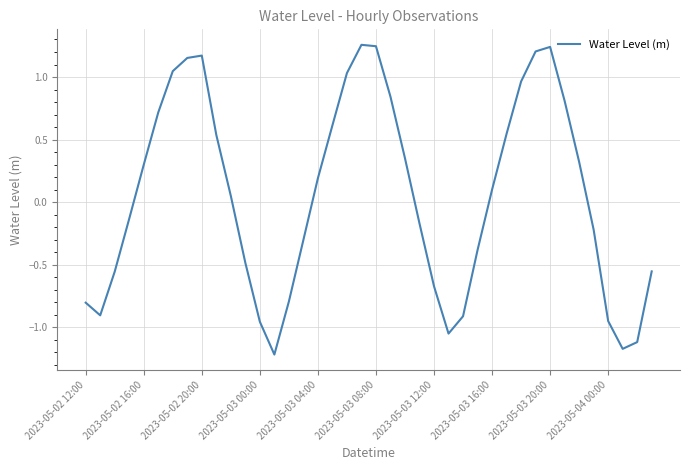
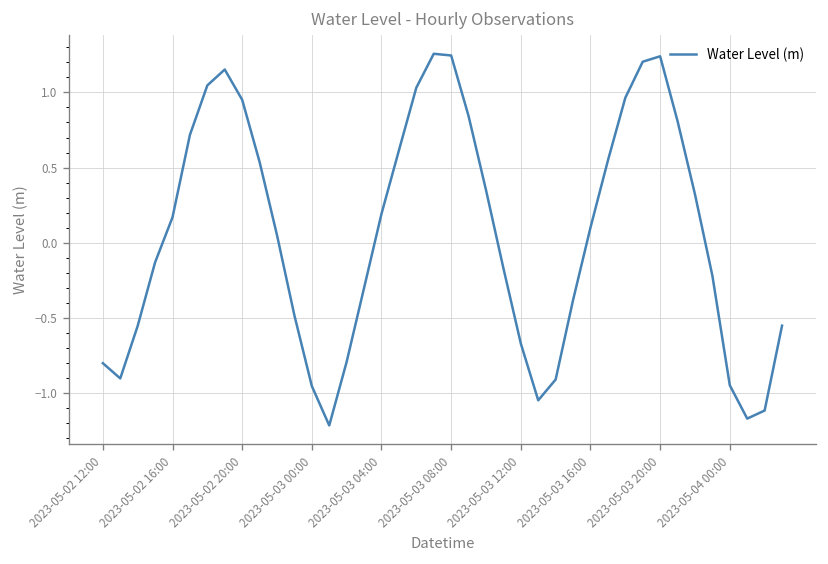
  {
    "2023-05-02 12:00": -0.80,
-   "2023-05-02 16:00": 0.30,
-   "2023-05-02 20:00": 1.17,
+   "2023-05-02 16:00": 0.17,
+   "2023-05-02 20:00": 0.95,
    "2023-05-03 00:00": -0.95,
    "2023-05-03 04:00": 0.19,
    "2023-05-03 08:00": 1.25,
    "2023-05-03 12:00": -0.67,
    "2023-05-03 16:00": 0.10,
    "2023-05-03 20:00": 1.24,
    "2023-05-04 00:00": -0.95
  }
